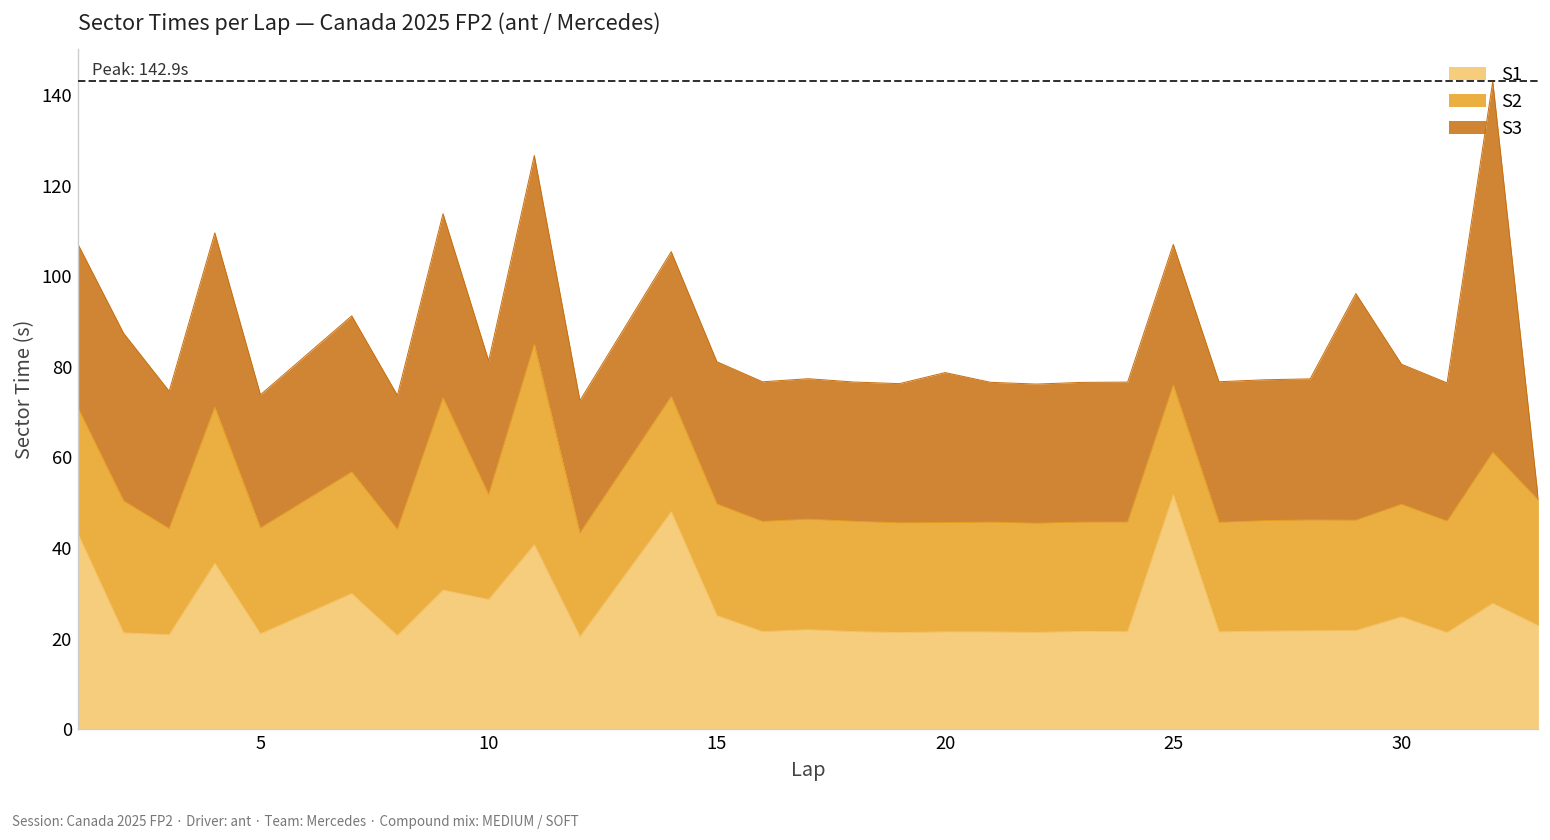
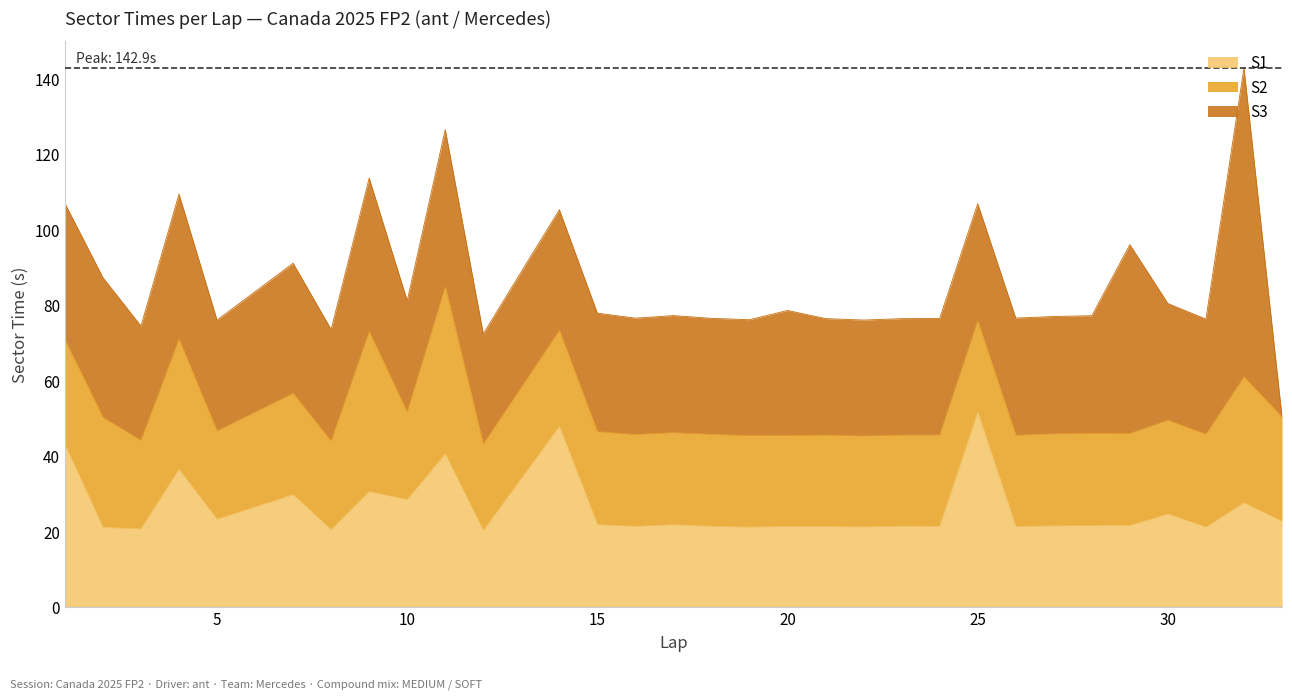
  {
    "S1": {
-     "5": 21,
+     "5": 23,
      "10": 28,
-     "15": 25,
+     "15": 22,
      "20": 21,
      "25": 52,
      "30": 25
    }
  }
